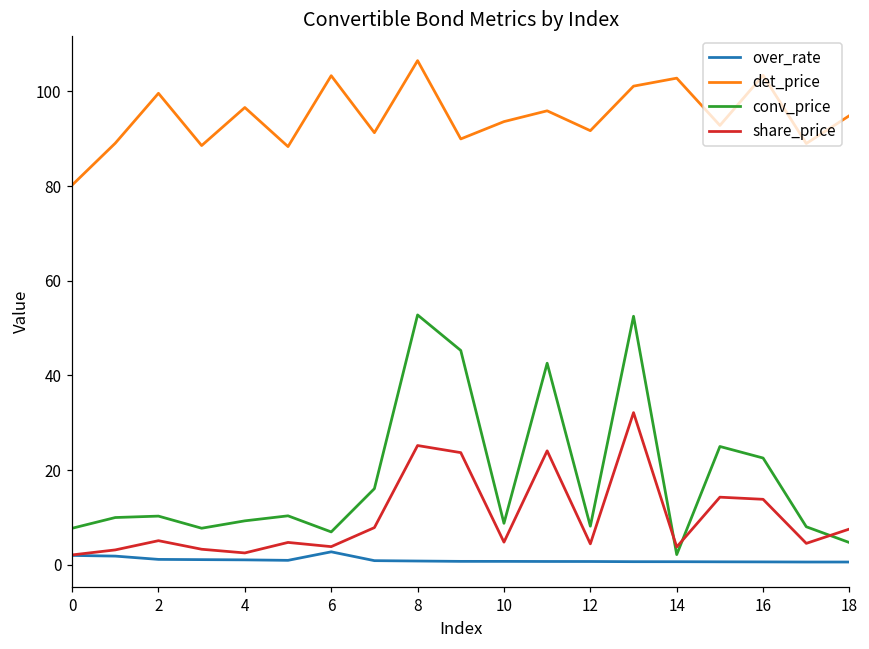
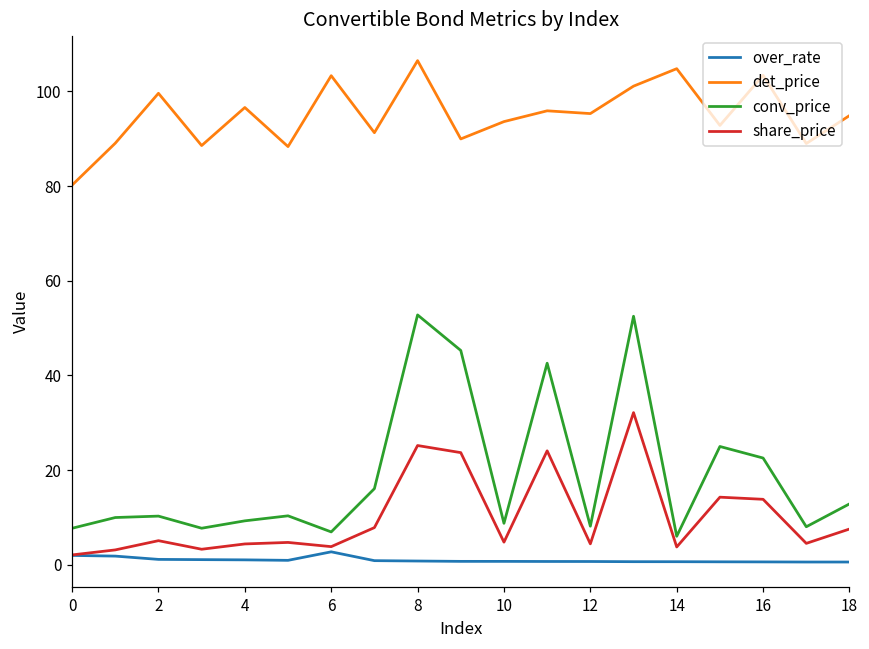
  {
    "over_rate": {
      "2": 1,
      "4": 1,
      "6": 3,
      "8": 1,
      "10": 1,
      "12": 1,
      "14": 1,
      "16": 1,
      "18": 1
    },
    "det_price": {
      "0": 80,
      "2": 100,
      "4": 97,
      "6": 103,
      "8": 107,
      "10": 94,
-     "12": 92,
-     "14": 103,
+     "12": 95,
+     "14": 105,
      "18": 95
    },
    "conv_price": {
      "0": 8,
      "2": 10,
      "4": 9,
      "6": 7,
      "8": 53,
      "10": 9,
      "12": 8,
-     "14": 2,
+     "14": 6,
      "16": 23,
-     "18": 5
+     "18": 13
    },
    "share_price": {
      "2": 5,
-     "4": 3,
+     "4": 4,
      "6": 4,
      "8": 25,
      "10": 5,
      "12": 4,
      "14": 4,
      "16": 14,
      "18": 8
    }
  }
